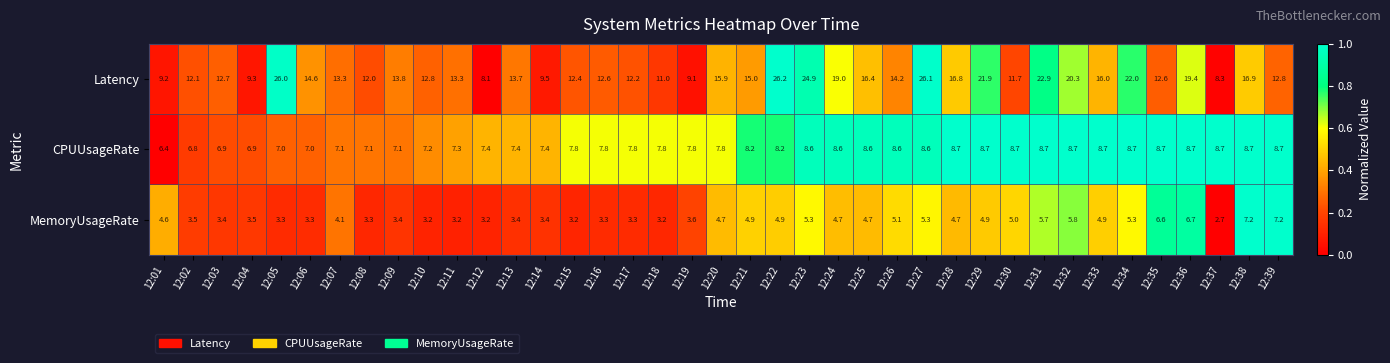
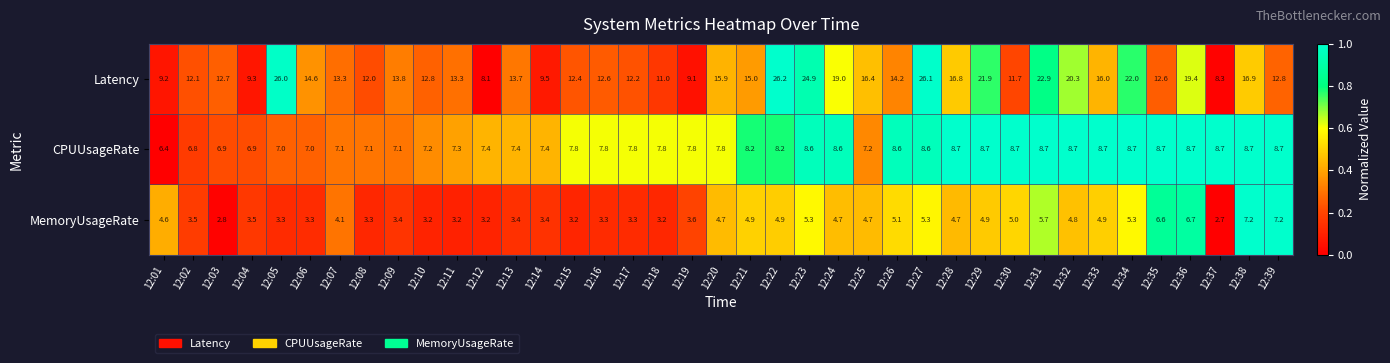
  {
    "Latency": {
      "12:01": 9.2,
      "12:02": 12.1,
      "12:03": 12.7,
      "12:04": 9.3,
      "12:05": 26.0,
      "12:06": 14.6,
      "12:07": 13.3,
      "12:08": 12.0,
      "12:09": 13.8,
      "12:10": 12.8,
      "12:11": 13.3,
      "12:12": 8.1,
      "12:13": 13.7,
      "12:14": 9.5,
      "12:15": 12.4,
      "12:16": 12.6,
      "12:17": 12.2,
      "12:18": 11.0,
      "12:19": 9.1,
      "12:20": 15.9,
      "12:21": 15.0,
      "12:22": 26.2,
      "12:23": 24.9,
      "12:24": 19.0,
      "12:25": 16.4,
      "12:26": 14.2,
      "12:27": 26.1,
      "12:28": 16.8,
      "12:29": 21.9,
      "12:30": 11.7,
      "12:31": 22.9,
      "12:32": 20.3,
      "12:33": 16.0,
      "12:34": 22.0,
      "12:35": 12.6,
      "12:36": 19.4,
      "12:37": 8.3,
      "12:38": 16.9,
      "12:39": 12.8
    },
    "CPUUsageRate": {
      "12:01": 6.4,
      "12:02": 6.8,
      "12:03": 6.9,
      "12:04": 6.9,
      "12:05": 7.0,
      "12:06": 7.0,
      "12:07": 7.1,
      "12:08": 7.1,
      "12:09": 7.1,
      "12:10": 7.2,
      "12:11": 7.3,
      "12:12": 7.4,
      "12:13": 7.4,
      "12:14": 7.4,
      "12:15": 7.8,
      "12:16": 7.8,
      "12:17": 7.8,
      "12:18": 7.8,
      "12:19": 7.8,
      "12:20": 7.8,
      "12:21": 8.2,
      "12:22": 8.2,
      "12:23": 8.6,
      "12:24": 8.6,
-     "12:25": 8.6,
+     "12:25": 7.2,
      "12:26": 8.6,
      "12:27": 8.6,
      "12:28": 8.7,
      "12:29": 8.7,
      "12:30": 8.7,
      "12:31": 8.7,
      "12:32": 8.7,
      "12:33": 8.7,
      "12:34": 8.7,
      "12:35": 8.7,
      "12:36": 8.7,
      "12:37": 8.7,
      "12:38": 8.7,
      "12:39": 8.7
    },
    "MemoryUsageRate": {
      "12:01": 4.6,
      "12:02": 3.5,
-     "12:03": 3.4,
+     "12:03": 2.8,
      "12:04": 3.5,
      "12:05": 3.3,
      "12:06": 3.3,
      "12:07": 4.1,
      "12:08": 3.3,
      "12:09": 3.4,
      "12:10": 3.2,
      "12:11": 3.2,
      "12:12": 3.2,
      "12:13": 3.4,
      "12:14": 3.4,
      "12:15": 3.2,
      "12:16": 3.3,
      "12:17": 3.3,
      "12:18": 3.2,
      "12:19": 3.6,
      "12:20": 4.7,
      "12:21": 4.9,
      "12:22": 4.9,
      "12:23": 5.3,
      "12:24": 4.7,
      "12:25": 4.7,
      "12:26": 5.1,
      "12:27": 5.3,
      "12:28": 4.7,
      "12:29": 4.9,
      "12:30": 5.0,
      "12:31": 5.7,
-     "12:32": 5.8,
+     "12:32": 4.8,
      "12:33": 4.9,
      "12:34": 5.3,
      "12:35": 6.6,
      "12:36": 6.7,
      "12:37": 2.7,
      "12:38": 7.2,
      "12:39": 7.2
    }
  }
